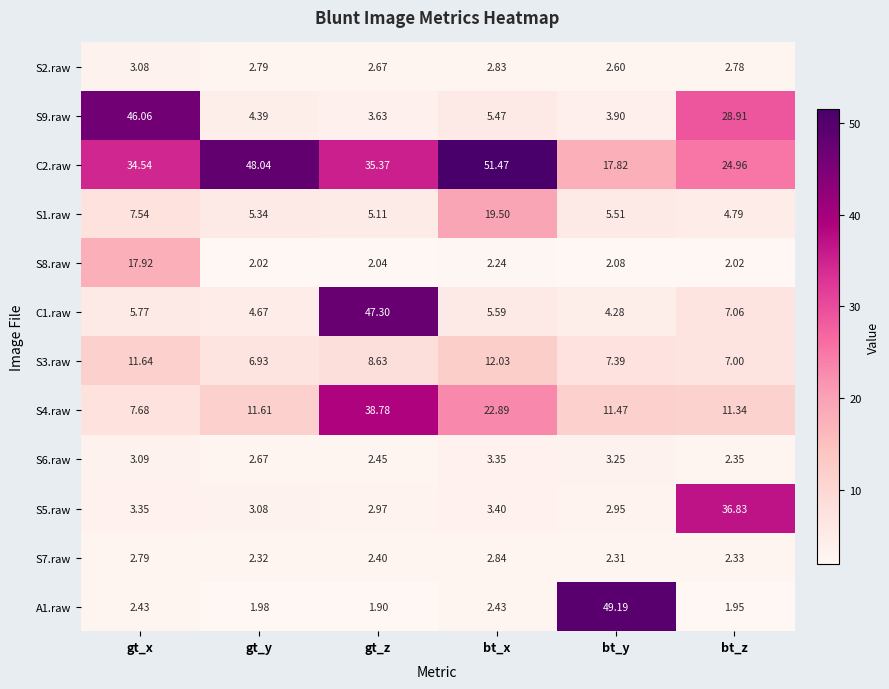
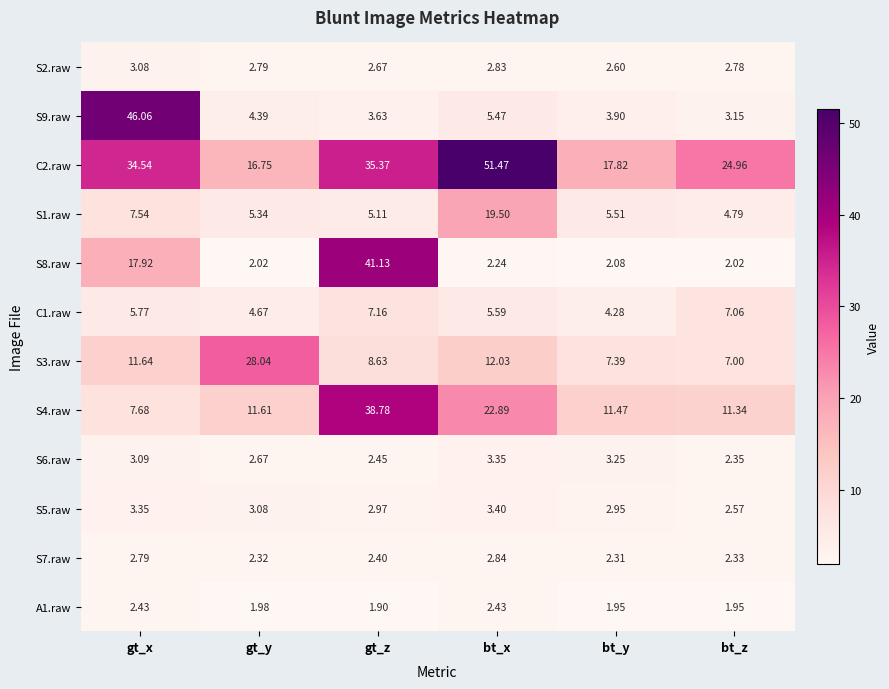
  {
    "S2.raw": {
      "gt_x": 3.08,
      "gt_y": 2.79,
      "gt_z": 2.67,
      "bt_x": 2.83,
      "bt_y": 2.60,
      "bt_z": 2.78
    },
    "S9.raw": {
      "gt_x": 46.06,
      "gt_y": 4.39,
      "gt_z": 3.63,
      "bt_x": 5.47,
      "bt_y": 3.90,
-     "bt_z": 28.91
+     "bt_z": 3.15
    },
    "C2.raw": {
      "gt_x": 34.54,
-     "gt_y": 48.04,
+     "gt_y": 16.75,
      "gt_z": 35.37,
      "bt_x": 51.47,
      "bt_y": 17.82,
      "bt_z": 24.96
    },
    "S1.raw": {
      "gt_x": 7.54,
      "gt_y": 5.34,
      "gt_z": 5.11,
      "bt_x": 19.50,
      "bt_y": 5.51,
      "bt_z": 4.79
    },
    "S8.raw": {
      "gt_x": 17.92,
      "gt_y": 2.02,
-     "gt_z": 2.04,
+     "gt_z": 41.13,
      "bt_x": 2.24,
      "bt_y": 2.08,
      "bt_z": 2.02
    },
    "C1.raw": {
      "gt_x": 5.77,
      "gt_y": 4.67,
-     "gt_z": 47.30,
+     "gt_z": 7.16,
      "bt_x": 5.59,
      "bt_y": 4.28,
      "bt_z": 7.06
    },
    "S3.raw": {
      "gt_x": 11.64,
-     "gt_y": 6.93,
+     "gt_y": 28.04,
      "gt_z": 8.63,
      "bt_x": 12.03,
      "bt_y": 7.39,
      "bt_z": 7.00
    },
    "S4.raw": {
      "gt_x": 7.68,
      "gt_y": 11.61,
      "gt_z": 38.78,
      "bt_x": 22.89,
      "bt_y": 11.47,
      "bt_z": 11.34
    },
    "S6.raw": {
      "gt_x": 3.09,
      "gt_y": 2.67,
      "gt_z": 2.45,
      "bt_x": 3.35,
      "bt_y": 3.25,
      "bt_z": 2.35
    },
    "S5.raw": {
      "gt_x": 3.35,
      "gt_y": 3.08,
      "gt_z": 2.97,
      "bt_x": 3.40,
      "bt_y": 2.95,
-     "bt_z": 36.83
+     "bt_z": 2.57
    },
    "S7.raw": {
      "gt_x": 2.79,
      "gt_y": 2.32,
      "gt_z": 2.40,
      "bt_x": 2.84,
      "bt_y": 2.31,
      "bt_z": 2.33
    },
    "A1.raw": {
      "gt_x": 2.43,
      "gt_y": 1.98,
      "gt_z": 1.90,
      "bt_x": 2.43,
-     "bt_y": 49.19,
+     "bt_y": 1.95,
      "bt_z": 1.95
    }
  }
